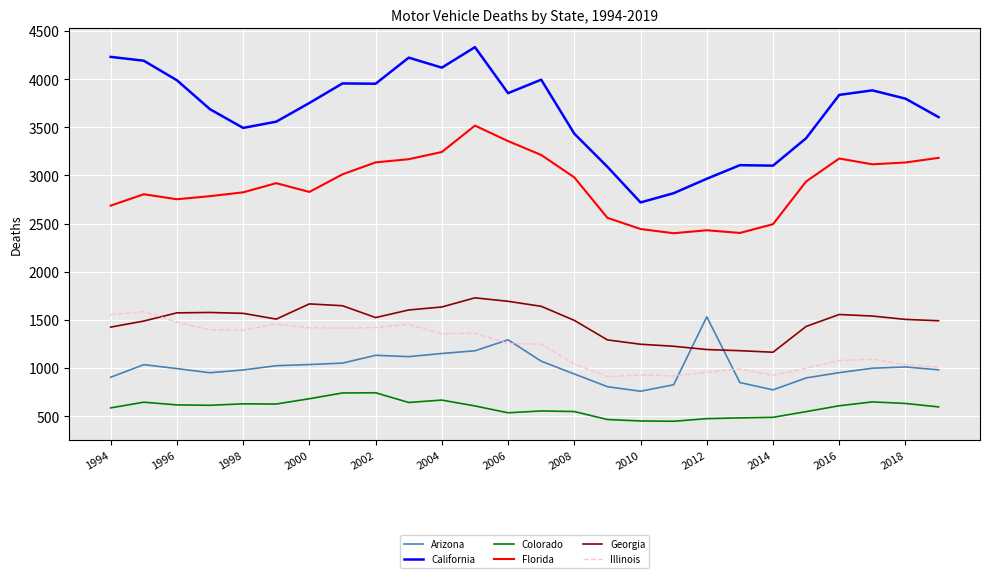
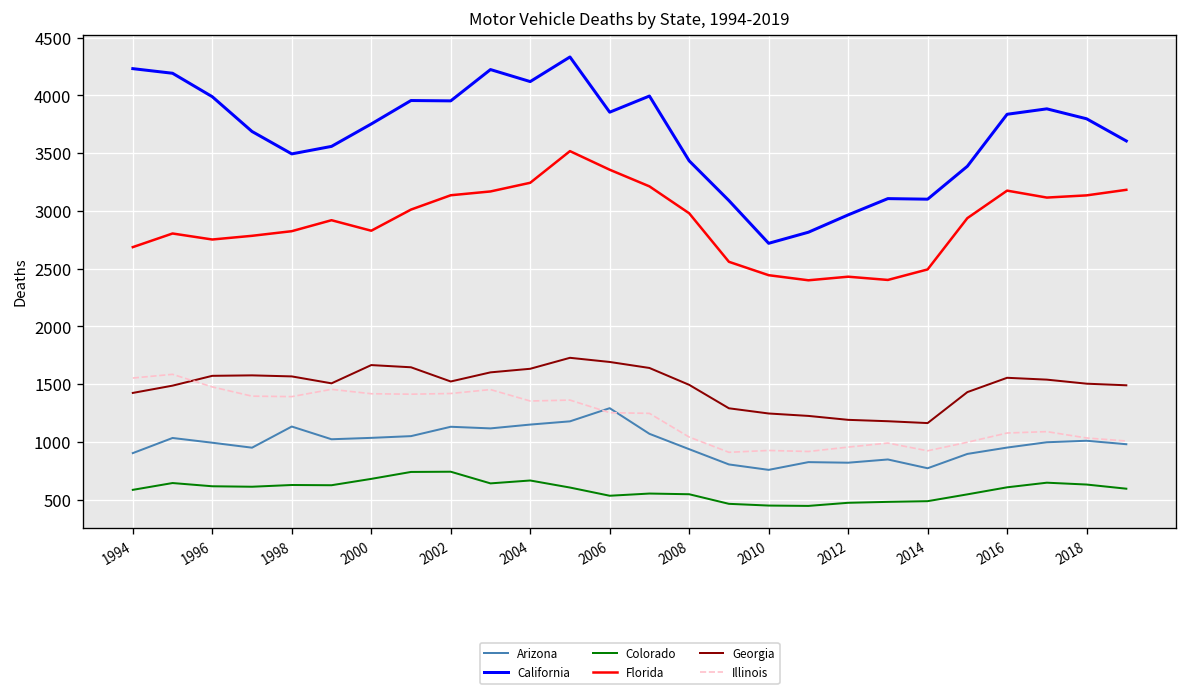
  {
    "Arizona": {
      "1994": 900,
      "1996": 1000,
-     "1998": 1000,
+     "1998": 1100,
      "2000": 1000,
      "2002": 1100,
      "2004": 1200,
      "2006": 1300,
      "2008": 900,
      "2010": 800,
-     "2012": 1500,
+     "2012": 800,
      "2014": 800,
      "2016": 1000
    },
    "California": {
      "1994": 4200,
      "1996": 4000,
      "1998": 3500,
      "2000": 3800,
      "2002": 4000,
      "2004": 4100,
      "2006": 3900,
      "2008": 3400,
      "2010": 2700,
      "2012": 3000,
      "2014": 3100,
      "2016": 3800,
      "2018": 3800
    },
    "Colorado": {
      "1994": 600,
      "1996": 600,
      "1998": 600,
      "2000": 700,
      "2002": 700,
      "2004": 700,
      "2006": 500,
      "2008": 500,
      "2010": 500,
      "2012": 500,
      "2014": 500,
      "2016": 600,
      "2018": 600
    },
    "Florida": {
      "1994": 2700,
      "1996": 2800,
      "1998": 2800,
      "2000": 2800,
      "2002": 3100,
      "2004": 3200,
      "2006": 3400,
      "2008": 3000,
      "2010": 2400,
      "2012": 2400,
      "2014": 2500,
      "2016": 3200,
      "2018": 3100
    },
    "Georgia": {
      "1994": 1400,
      "1996": 1600,
      "1998": 1600,
      "2000": 1700,
      "2002": 1500,
      "2004": 1600,
      "2006": 1700,
      "2008": 1500,
      "2010": 1200,
      "2012": 1200,
      "2014": 1200,
      "2016": 1600,
      "2018": 1500
    },
    "Illinois": {
      "1994": 1600,
      "1996": 1500,
      "1998": 1400,
      "2000": 1400,
      "2002": 1400,
      "2004": 1400,
      "2006": 1300,
      "2008": 1000,
      "2010": 900,
      "2012": 1000,
      "2014": 900,
      "2016": 1100
    }
  }
